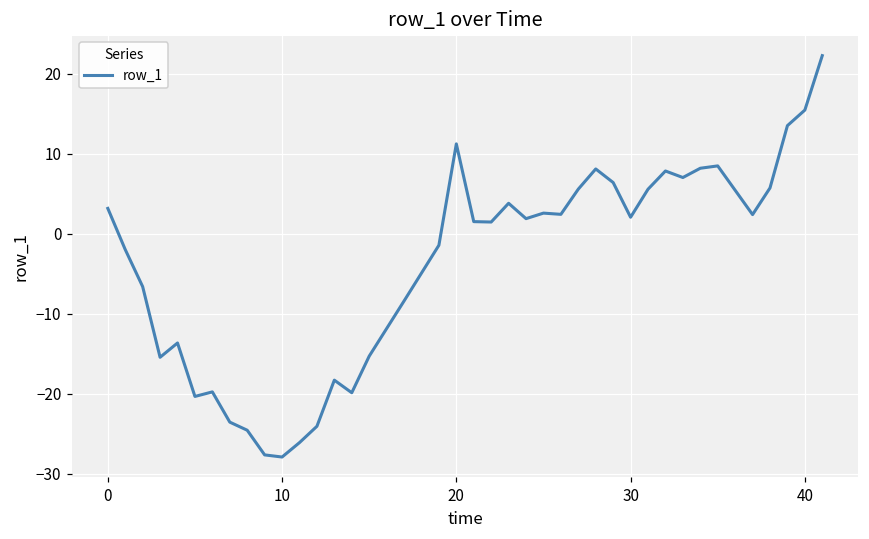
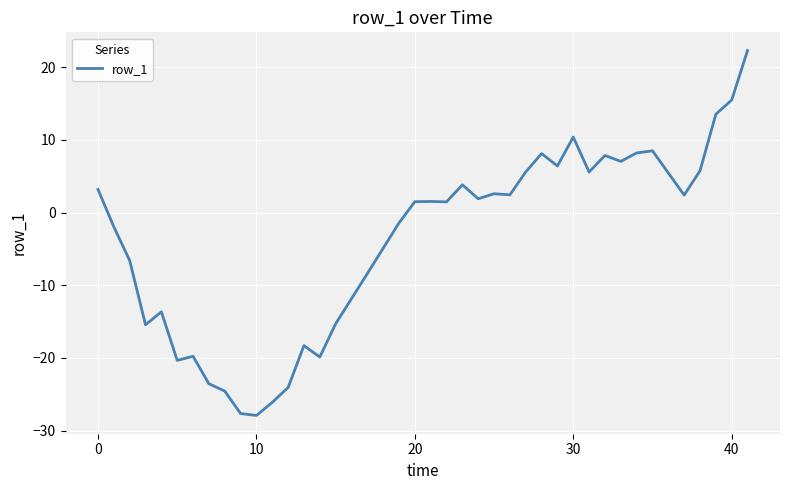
  {
    "0": 3,
    "10": -28,
-   "20": 11,
-   "30": 2,
+   "20": 1,
+   "30": 10,
    "40": 15
  }
